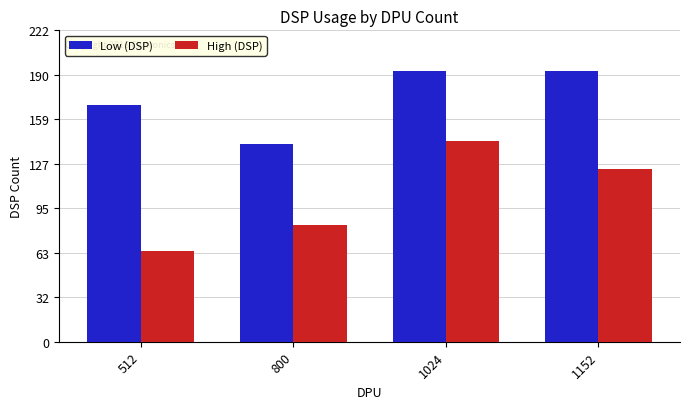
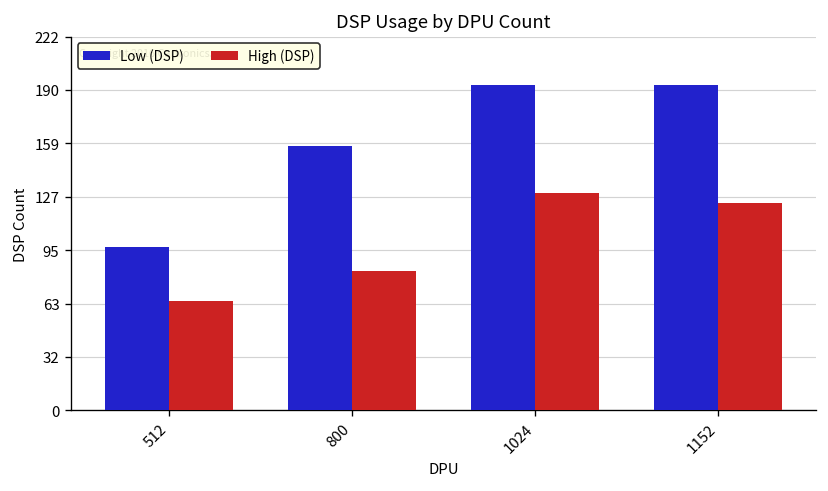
  {
    "Low (DSP)": {
-     "512": 169,
-     "800": 141,
+     "512": 97,
+     "800": 157,
      "1024": 193,
      "1152": 193
    },
    "High (DSP)": {
      "512": 65,
      "800": 83,
-     "1024": 143,
+     "1024": 129,
      "1152": 123
    }
  }
